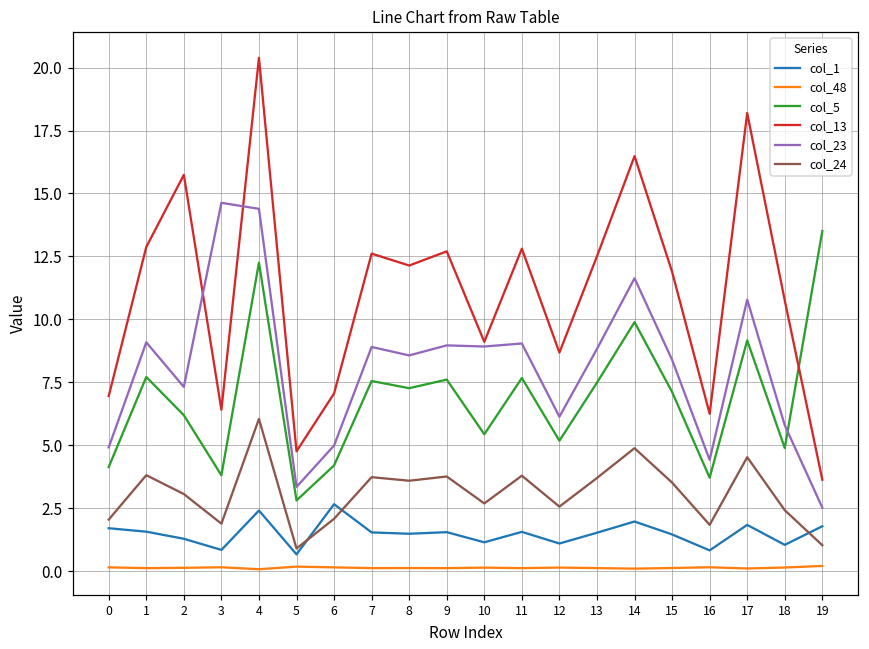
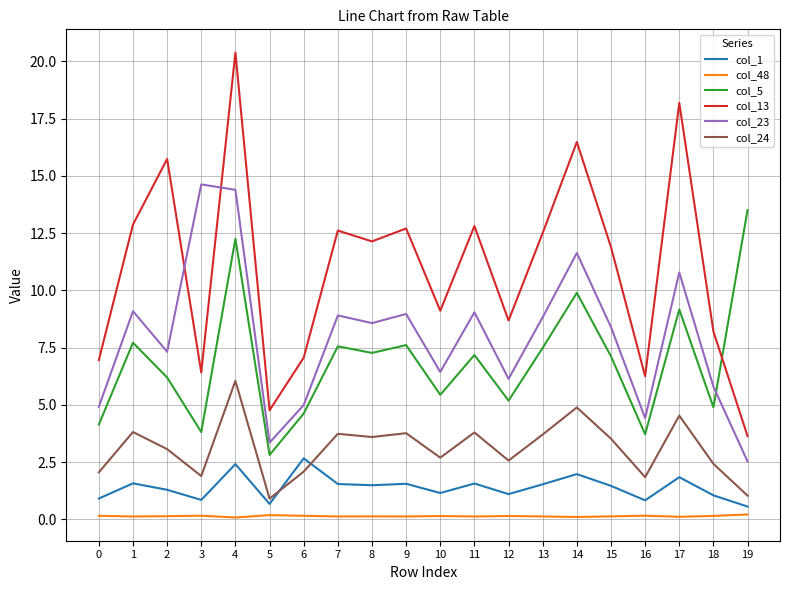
  {
    "col_1": {
-     "0": 1.7,
+     "0": 0.9,
      "1": 1.6,
      "2": 1.3,
      "3": 0.8,
      "4": 2.4,
      "5": 0.7,
      "6": 2.7,
      "7": 1.5,
      "8": 1.5,
      "9": 1.6,
      "10": 1.1,
      "11": 1.6,
      "12": 1.1,
      "13": 1.5,
      "14": 2.0,
      "15": 1.5,
      "16": 0.8,
      "17": 1.8,
      "18": 1.0,
-     "19": 1.8
+     "19": 0.6
    },
    "col_48": {
      "0": 0.2,
      "1": 0.1,
      "2": 0.1,
      "3": 0.2,
      "4": 0.1,
      "5": 0.2,
      "6": 0.2,
      "7": 0.1,
      "8": 0.1,
      "9": 0.1,
      "10": 0.1,
      "11": 0.1,
      "12": 0.1,
      "13": 0.1,
      "14": 0.1,
      "15": 0.1,
      "16": 0.2,
      "17": 0.1,
      "18": 0.1,
      "19": 0.2
    },
    "col_5": {
      "0": 4.1,
      "1": 7.7,
      "2": 6.2,
      "3": 3.8,
      "4": 12.3,
      "5": 2.8,
-     "6": 4.2,
+     "6": 4.6,
      "7": 7.6,
      "8": 7.3,
      "9": 7.6,
      "10": 5.4,
-     "11": 7.7,
+     "11": 7.2,
      "12": 5.2,
      "13": 7.5,
      "14": 9.9,
      "15": 7.1,
      "16": 3.7,
      "17": 9.2,
      "18": 4.9,
      "19": 13.5
    },
    "col_13": {
      "0": 7.0,
      "1": 12.9,
      "2": 15.7,
      "3": 6.4,
      "4": 20.4,
      "5": 4.8,
      "6": 7.1,
      "7": 12.6,
      "8": 12.1,
      "9": 12.7,
      "10": 9.1,
      "11": 12.8,
      "12": 8.7,
      "13": 12.5,
      "14": 16.5,
      "15": 11.9,
      "16": 6.3,
      "17": 18.2,
-     "18": 10.8,
+     "18": 8.2,
      "19": 3.6
    },
    "col_23": {
      "0": 4.9,
      "1": 9.1,
      "2": 7.3,
      "3": 14.6,
      "4": 14.4,
      "5": 3.3,
      "6": 5.0,
      "7": 8.9,
      "8": 8.6,
      "9": 9.0,
-     "10": 8.9,
+     "10": 6.4,
      "11": 9.0,
      "12": 6.1,
      "13": 8.8,
      "14": 11.6,
      "15": 8.4,
      "16": 4.4,
      "17": 10.8,
      "18": 5.8,
      "19": 2.5
    },
    "col_24": {
      "0": 2.1,
      "1": 3.8,
      "2": 3.1,
      "3": 1.9,
      "4": 6.0,
      "5": 0.9,
      "6": 2.1,
      "7": 3.7,
      "8": 3.6,
      "9": 3.8,
      "10": 2.7,
      "11": 3.8,
      "12": 2.6,
      "13": 3.7,
      "14": 4.9,
      "15": 3.5,
      "16": 1.8,
      "17": 4.5,
      "18": 2.4,
      "19": 1.0
    }
  }
